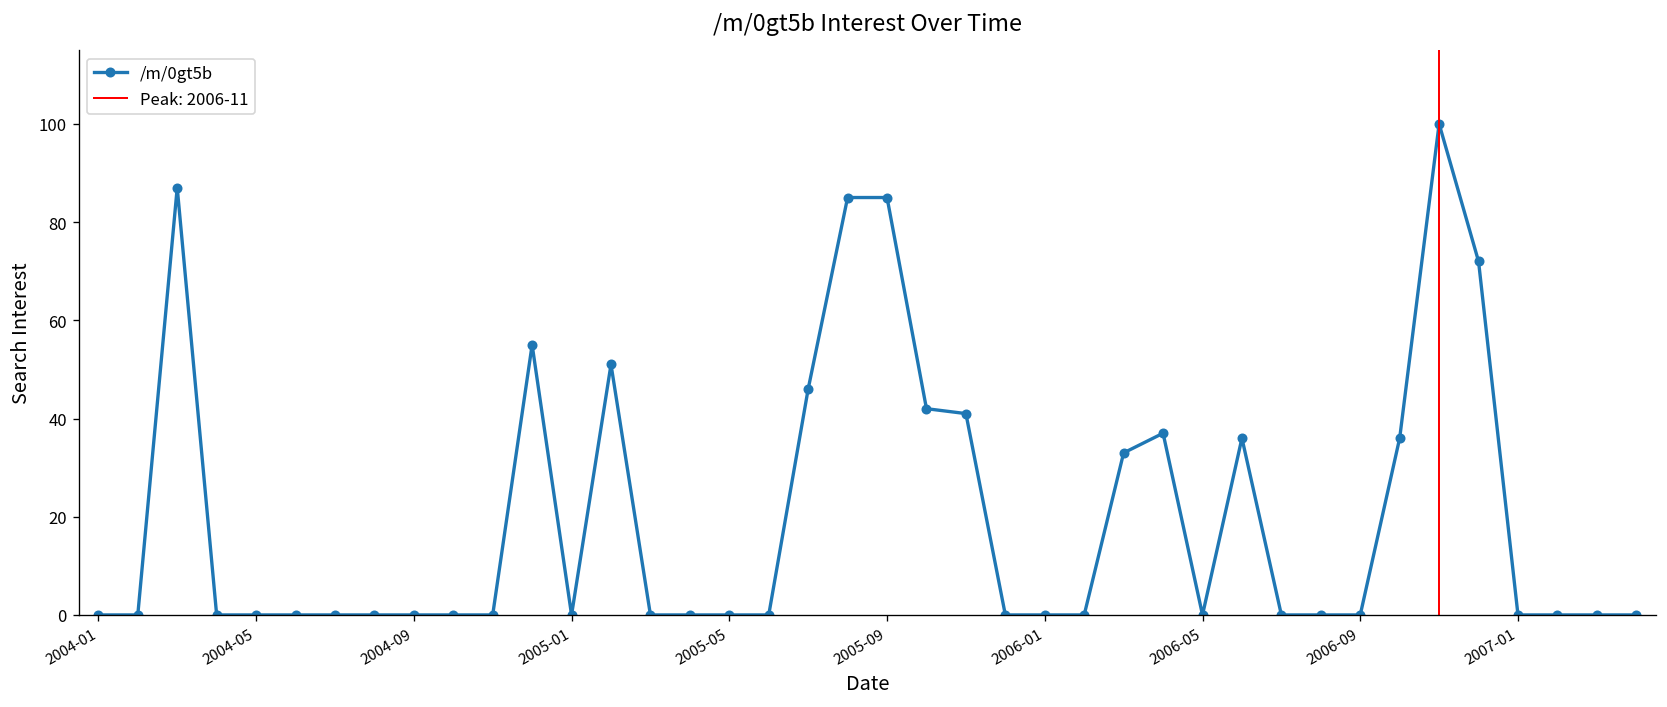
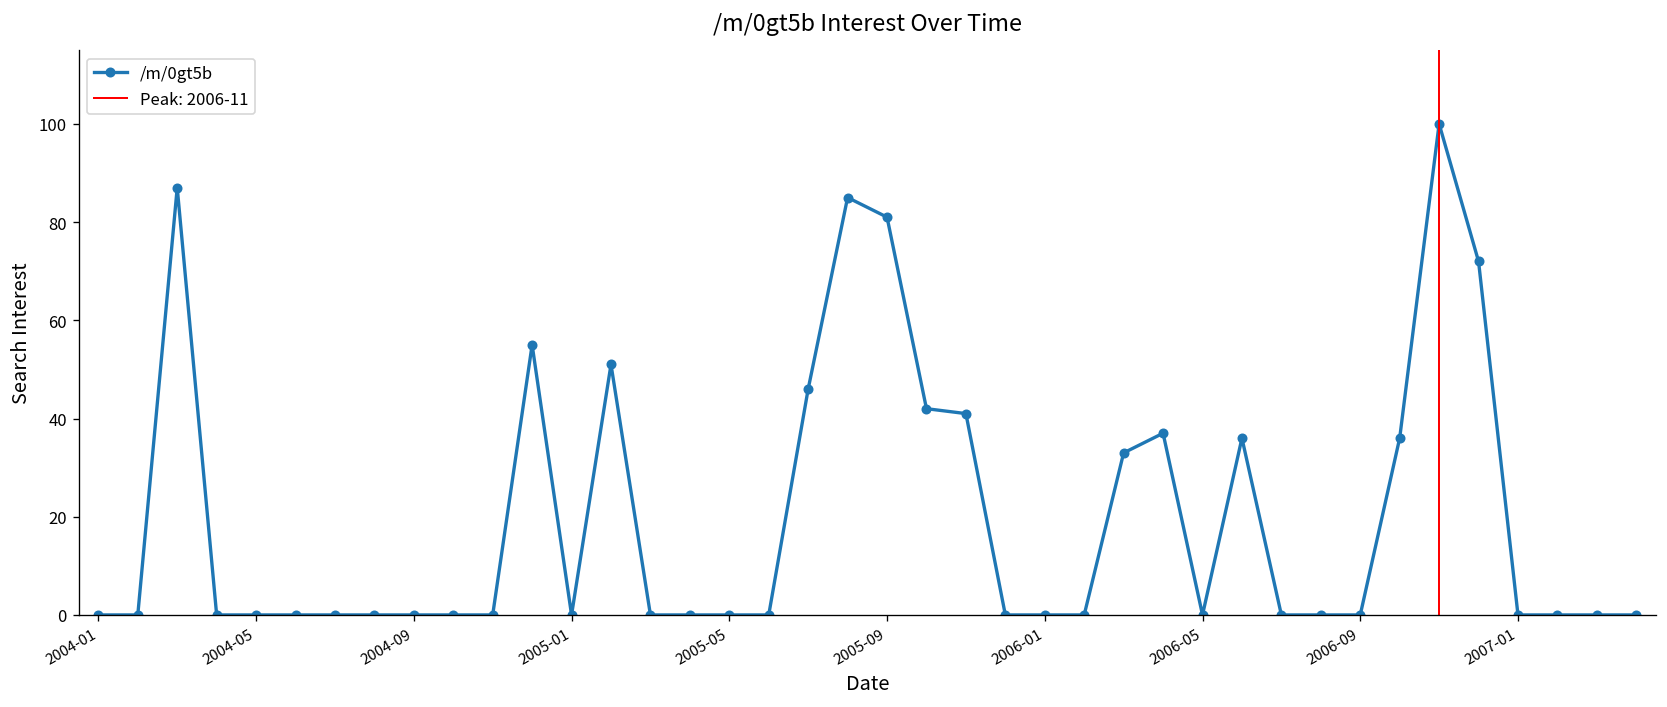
  {
    "2004-01": 0,
    "2004-05": 0,
    "2004-09": 0,
    "2005-01": 0,
    "2005-05": 0,
-   "2005-09": 85,
+   "2005-09": 81,
    "2006-01": 0,
    "2006-05": 0,
    "2006-09": 0,
    "2007-01": 0
  }
